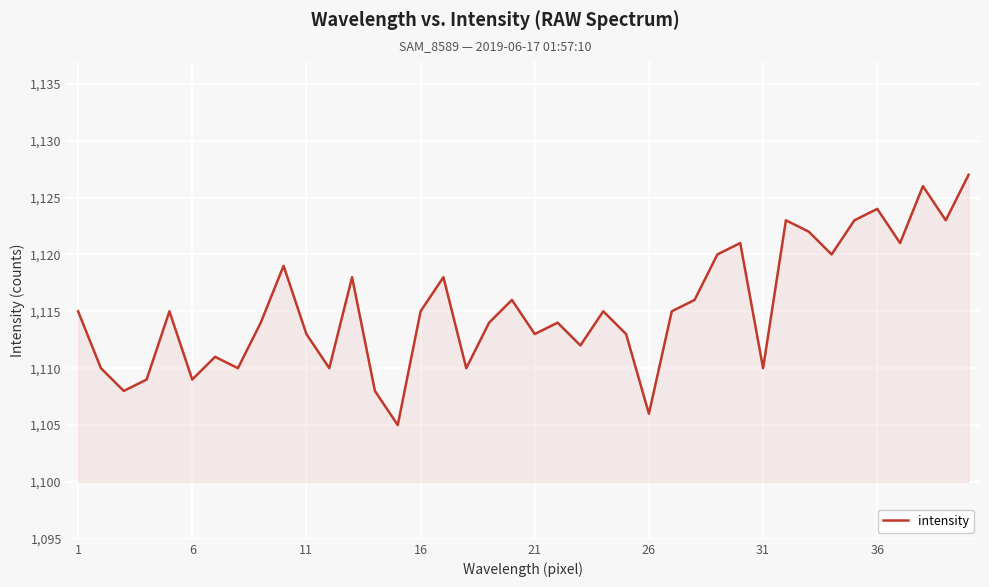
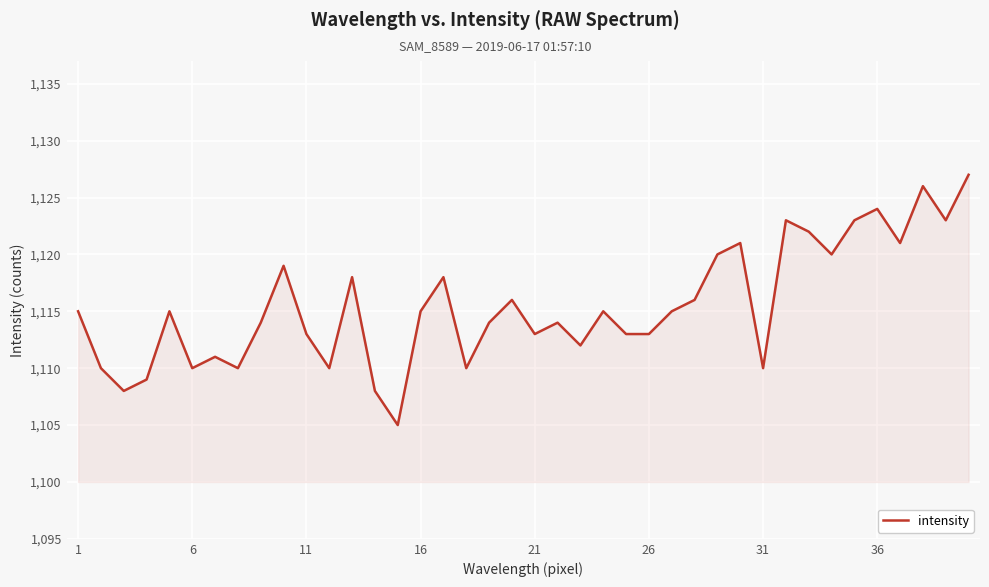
  {
    "1": "1,115",
-   "6": "1,109",
+   "6": "1,110",
    "11": "1,113",
    "16": "1,115",
    "21": "1,113",
-   "26": "1,106",
+   "26": "1,113",
    "31": "1,110",
    "36": "1,124"
  }
